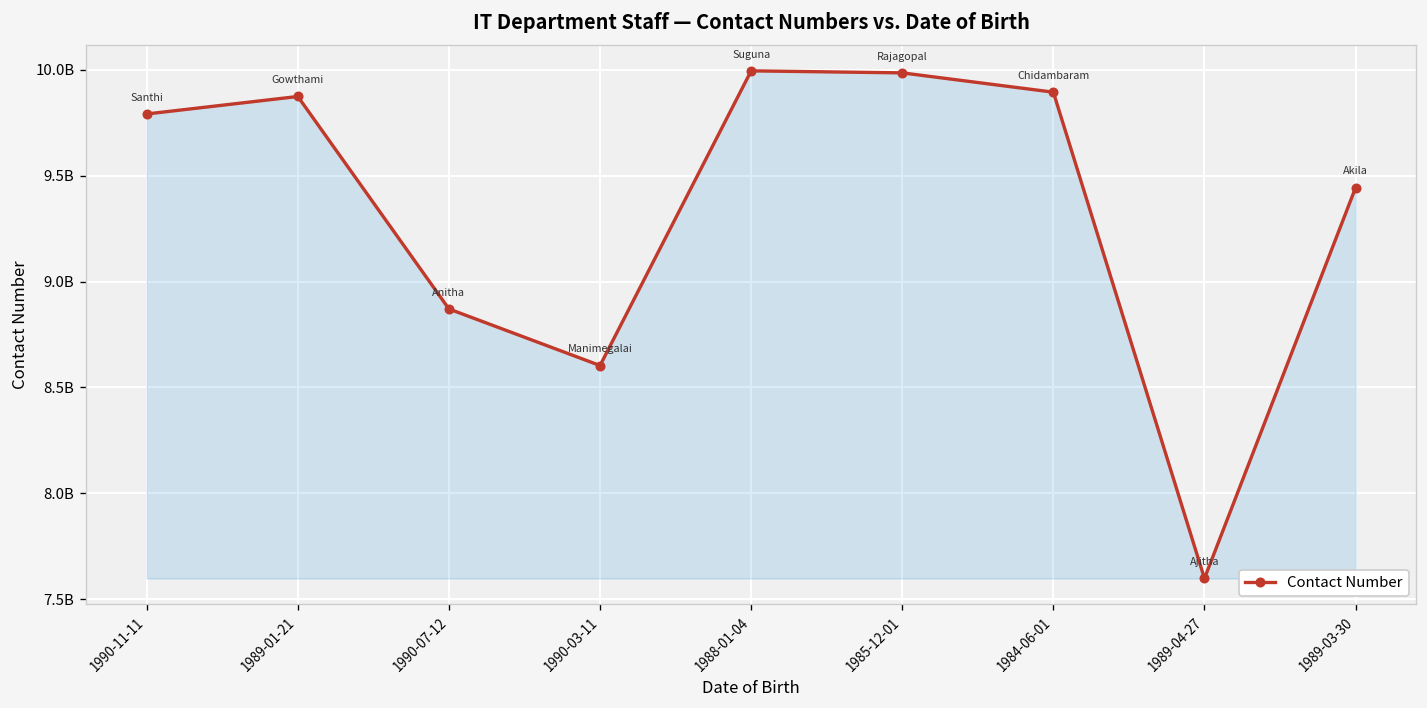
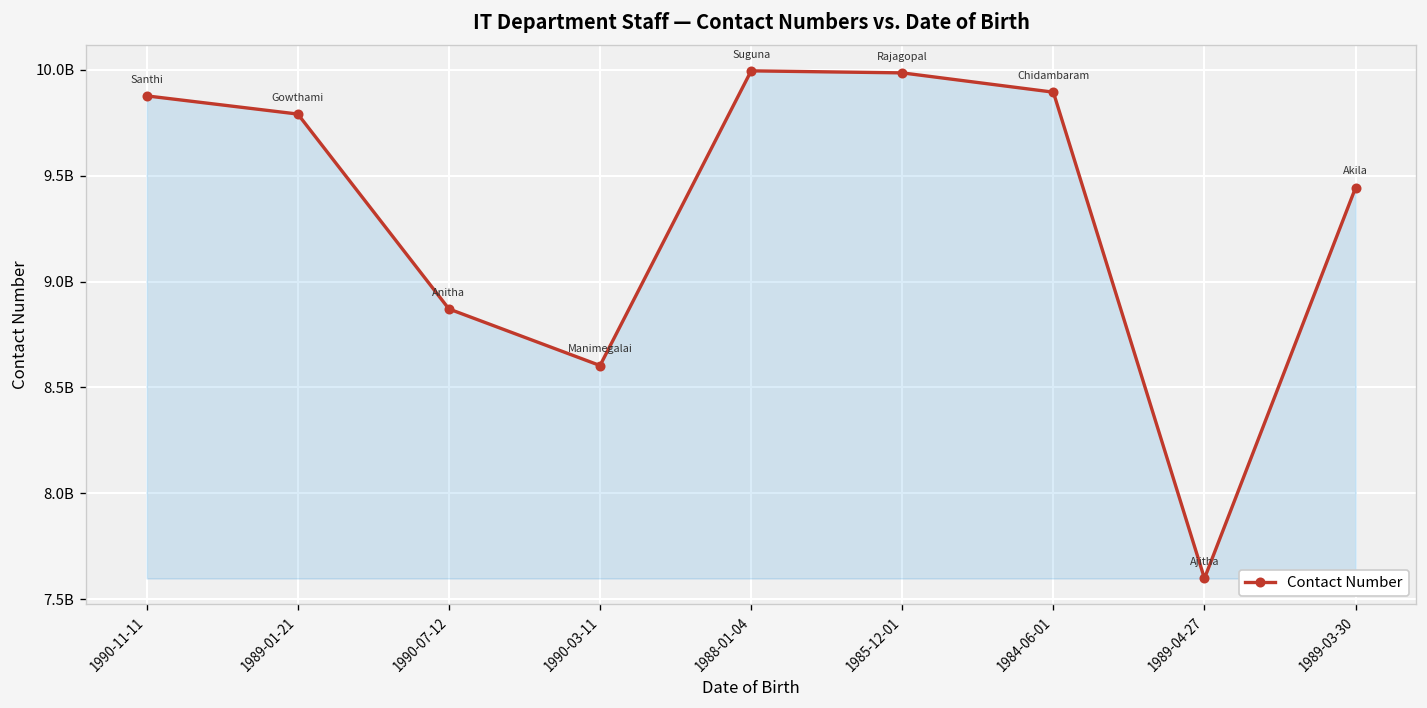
  {
-   "1990-11-11": 9790000000,
-   "1989-01-21": 9870000000,
+   "1990-11-11": 9880000000,
+   "1989-01-21": 9790000000,
    "1990-07-12": 8870000000,
    "1990-03-11": 8600000000,
    "1988-01-04": 9990000000,
    "1985-12-01": 9990000000,
    "1984-06-01": 9890000000,
    "1989-04-27": 7600000000,
    "1989-03-30": 9440000000
  }
